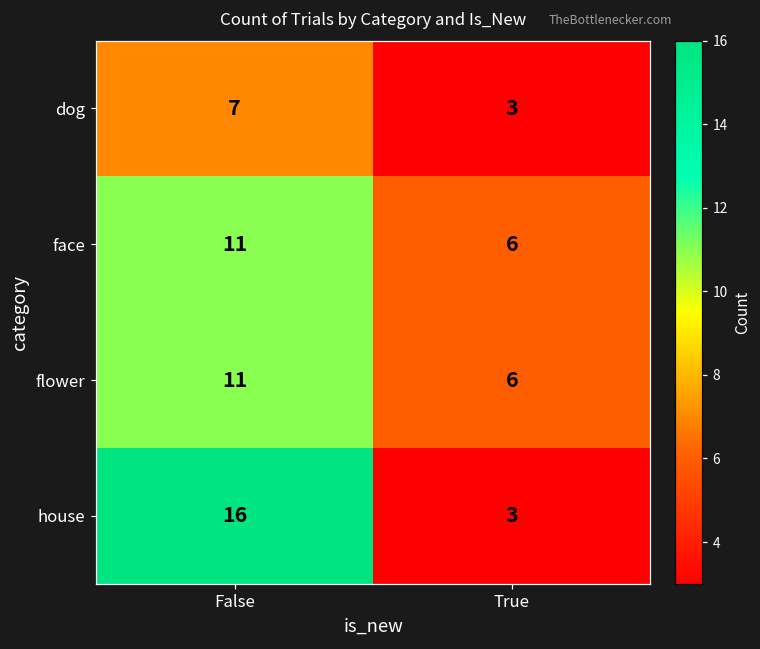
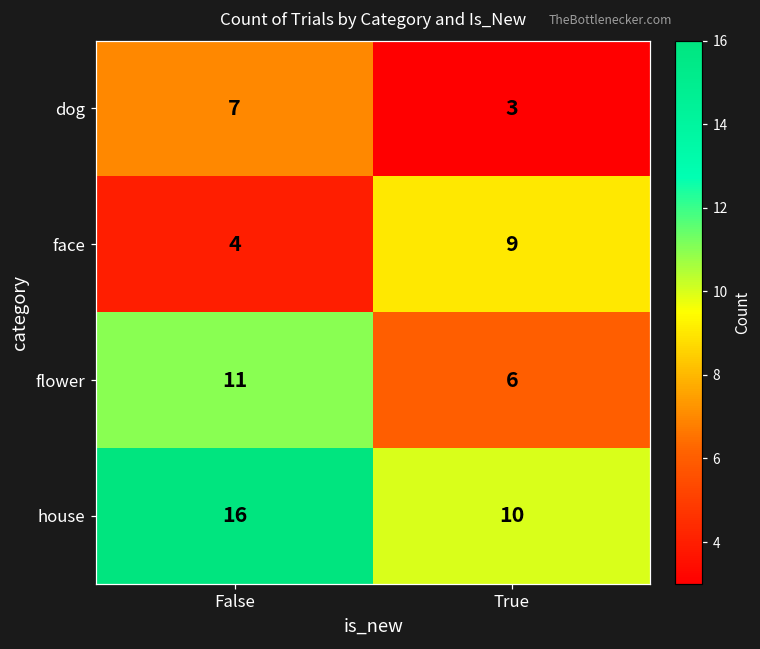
  {
    "dog": {
      "False": 7,
      "True": 3
    },
    "face": {
-     "False": 11,
-     "True": 6
+     "False": 4,
+     "True": 9
    },
    "flower": {
      "False": 11,
      "True": 6
    },
    "house": {
      "False": 16,
-     "True": 3
+     "True": 10
    }
  }
